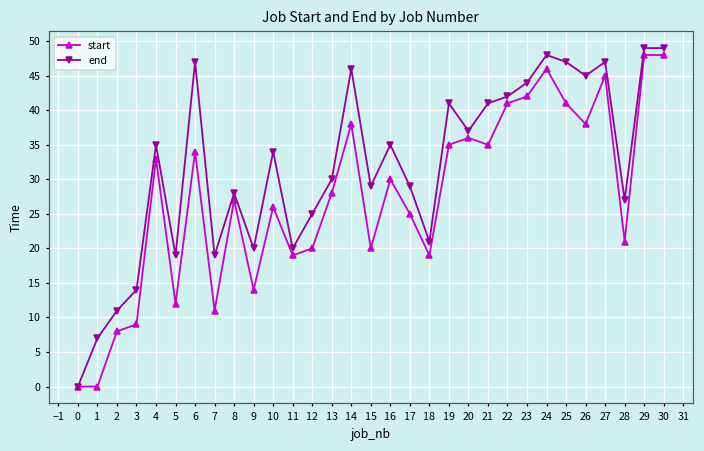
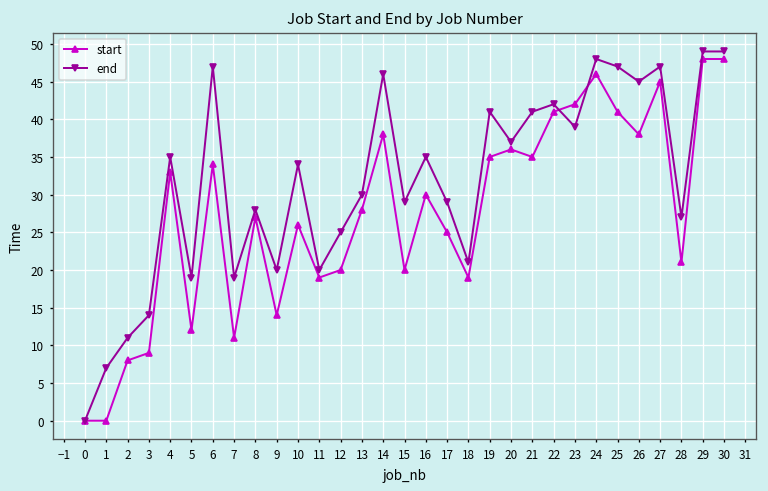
  {
    "start": {
      "1": 0,
      "2": 8,
      "3": 9,
      "4": 33,
      "5": 12,
      "6": 34,
      "7": 11,
      "8": 27,
      "9": 14,
      "10": 26,
      "11": 19,
      "12": 20,
      "13": 28,
      "14": 38,
      "15": 20,
      "16": 30,
      "17": 25,
      "18": 19,
      "19": 35,
      "20": 36,
      "21": 35,
      "22": 41,
      "23": 42,
      "24": 46,
      "25": 41,
      "26": 38,
      "27": 45,
      "28": 21,
      "29": 48,
      "30": 48
    },
    "end": {
      "1": 7,
      "2": 11,
      "3": 14,
      "4": 35,
      "5": 19,
      "6": 47,
      "7": 19,
      "8": 28,
      "9": 20,
      "10": 34,
      "11": 20,
      "12": 25,
      "13": 30,
      "14": 46,
      "15": 29,
      "16": 35,
      "17": 29,
      "18": 21,
      "19": 41,
      "20": 37,
      "21": 41,
      "22": 42,
-     "23": 44,
+     "23": 39,
      "24": 48,
      "25": 47,
      "26": 45,
      "27": 47,
      "28": 27,
      "29": 49,
      "30": 49
    }
  }
